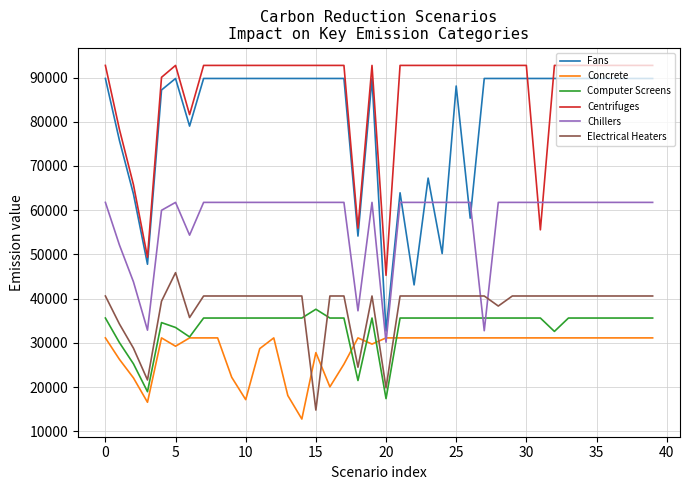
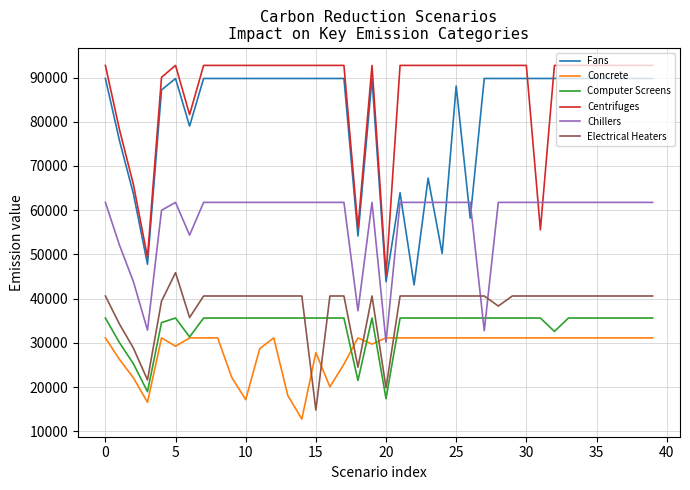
  {
    "Fans": {
      "0": 90000,
      "5": 90000,
      "10": 90000,
      "15": 90000,
-     "20": 33000,
+     "20": 44000,
      "25": 88000,
      "30": 90000
    },
    "Concrete": {
      "0": 31000,
      "5": 29000,
      "10": 17000,
      "15": 28000,
      "20": 31000,
      "25": 31000,
      "30": 31000,
      "35": 31000
    },
    "Computer Screens": {
      "0": 36000,
-     "5": 33000,
+     "5": 36000,
      "10": 36000,
-     "15": 38000,
+     "15": 36000,
      "20": 17000,
      "25": 36000,
      "30": 36000,
      "35": 36000
    },
    "Centrifuges": {
      "0": 93000,
      "5": 93000,
      "10": 93000,
      "15": 93000,
      "20": 45000,
      "25": 93000,
      "30": 93000
    },
    "Chillers": {
      "0": 62000,
      "5": 62000,
      "10": 62000,
      "15": 62000,
      "20": 30000,
      "25": 62000,
      "30": 62000,
      "35": 62000
    },
    "Electrical Heaters": {
      "0": 41000,
      "5": 46000,
      "10": 41000,
      "15": 15000,
      "20": 20000,
      "25": 41000,
      "30": 41000,
      "35": 41000
    }
  }
